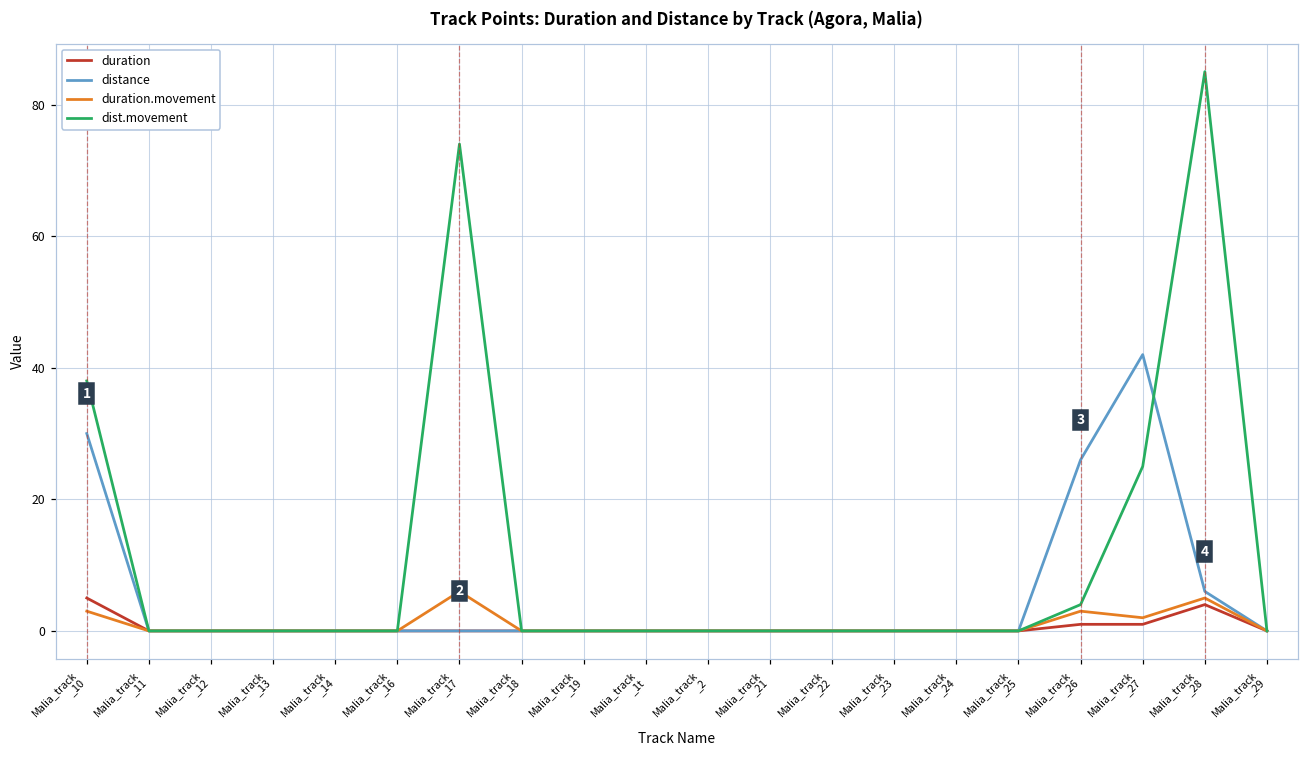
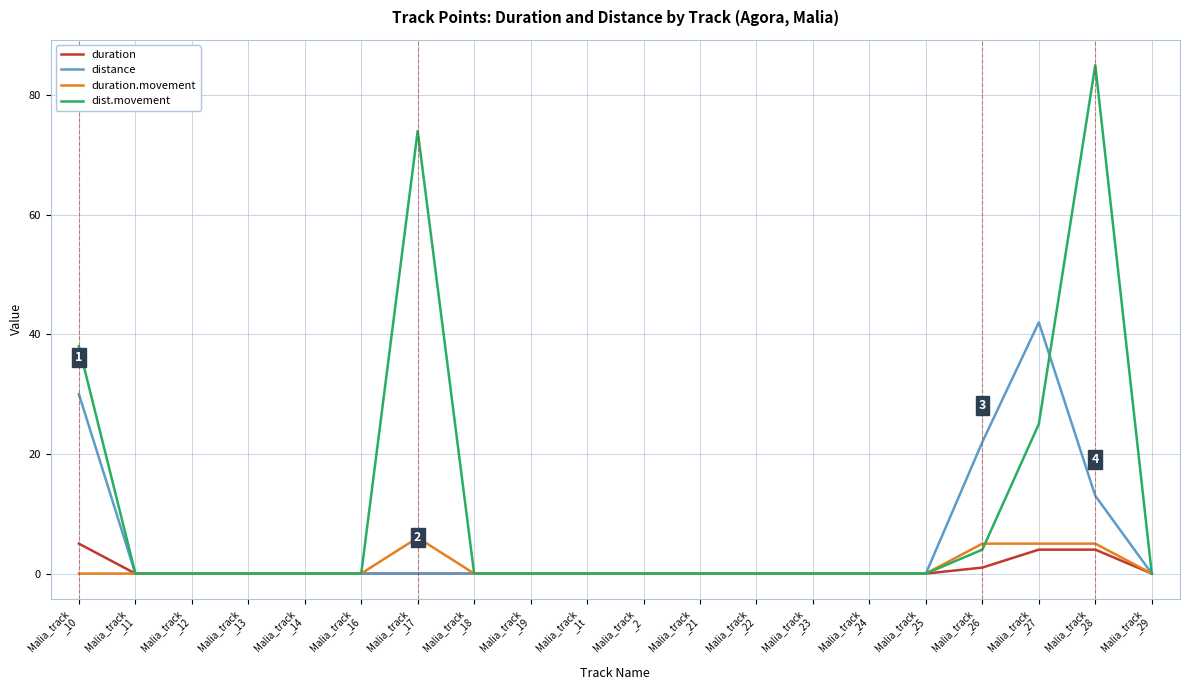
  {
    "duration": {
      "Malia_track _10": 5,
      "Malia_track _26": 1,
-     "Malia_track _27": 1,
+     "Malia_track _27": 4,
      "Malia_track _28": 4
    },
    "distance": {
      "Malia_track _10": 30,
-     "Malia_track _26": 26,
+     "Malia_track _26": 22,
      "Malia_track _27": 42,
-     "Malia_track _28": 6
+     "Malia_track _28": 13
    },
    "duration.movement": {
-     "Malia_track _10": 3,
-     "Malia_track _26": 3,
-     "Malia_track _27": 2,
+     "Malia_track _10": 0,
+     "Malia_track _26": 5,
+     "Malia_track _27": 5,
      "Malia_track _28": 5
    },
    "dist.movement": {
      "Malia_track _17": 74,
      "Malia_track _26": 4,
      "Malia_track _27": 25,
      "Malia_track _28": 85
    }
  }
